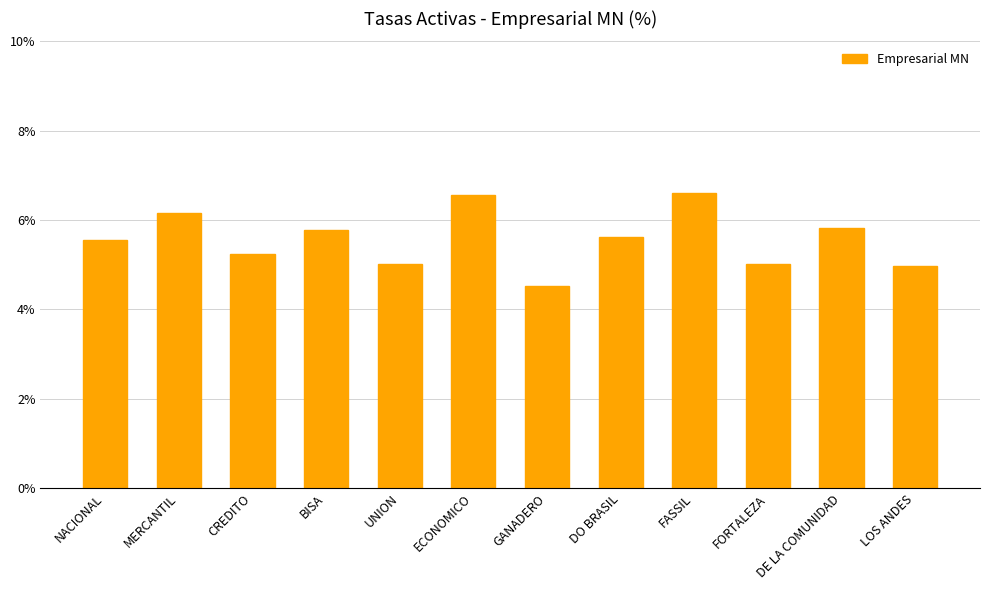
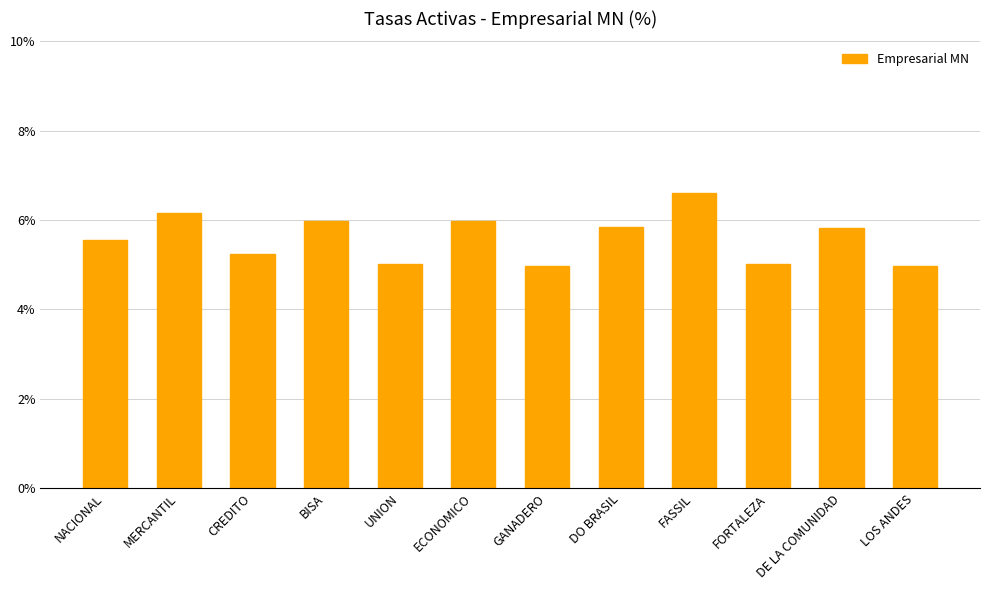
  {
    "NACIONAL": "5.5%",
    "MERCANTIL": "6.2%",
    "CREDITO": "5.2%",
-   "BISA": "5.8%",
+   "BISA": "6.0%",
    "UNION": "5.0%",
-   "ECONOMICO": "6.6%",
-   "GANADERO": "4.5%",
-   "DO BRASIL": "5.6%",
+   "ECONOMICO": "6.0%",
+   "GANADERO": "5.0%",
+   "DO BRASIL": "5.8%",
    "FASSIL": "6.6%",
    "FORTALEZA": "5.0%",
    "DE LA COMUNIDAD": "5.8%",
    "LOS ANDES": "5.0%"
  }
